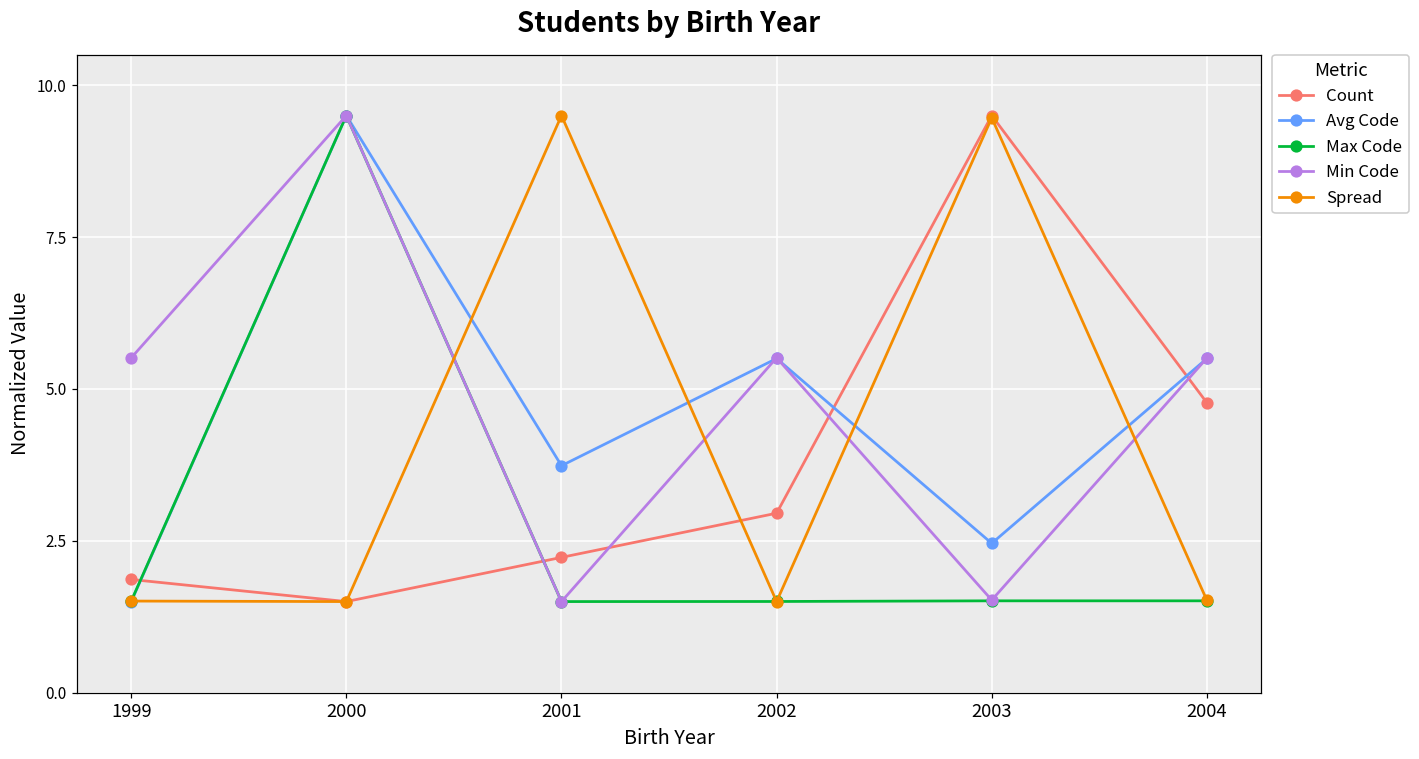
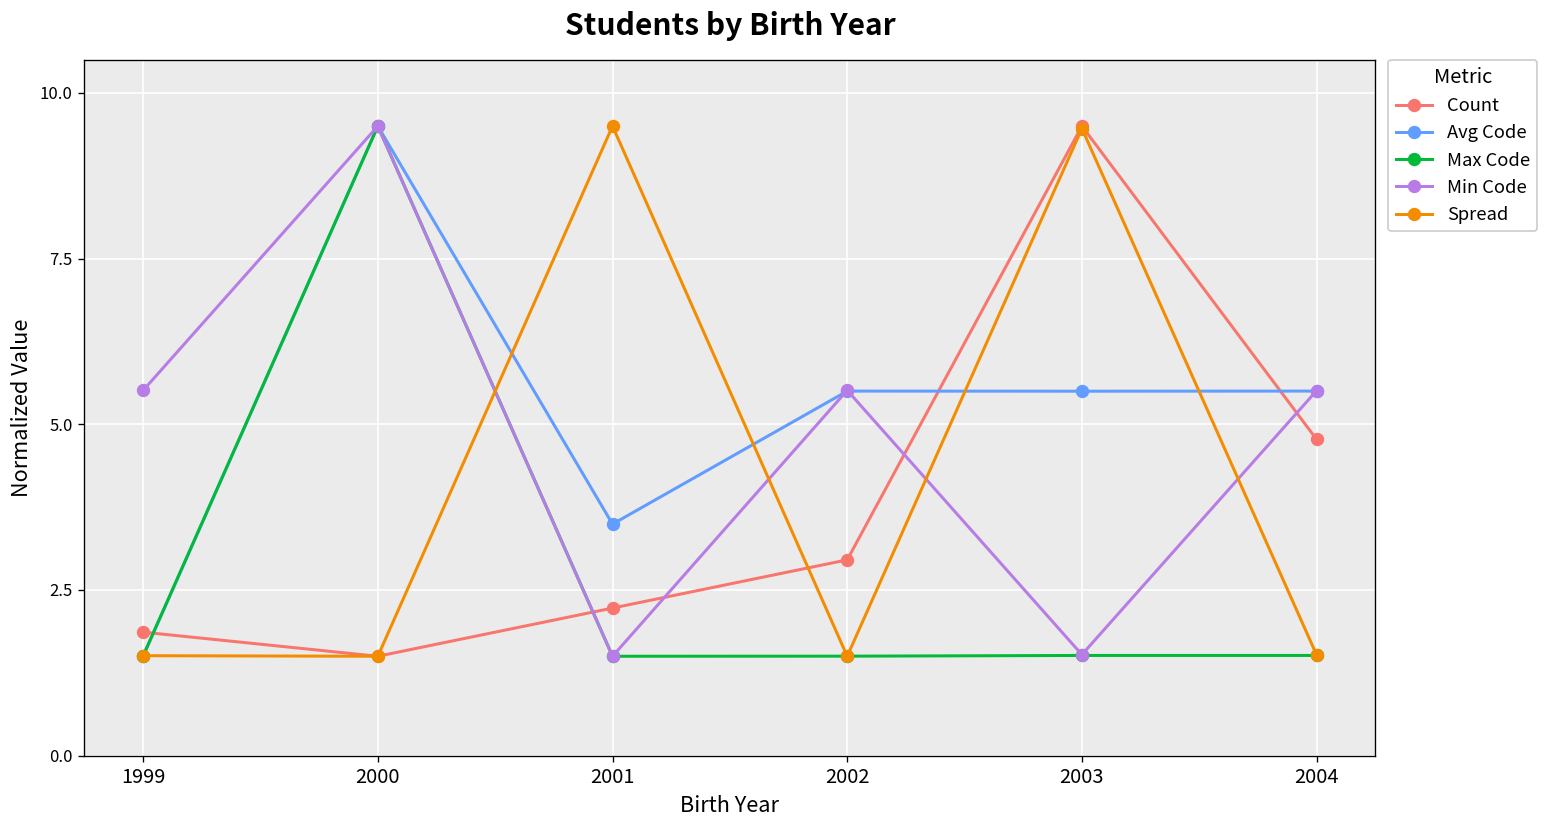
  {
    "Count": {
      "1999": 1.9,
      "2001": 2.2,
      "2002": 3.0,
      "2004": 4.8
    },
    "Avg Code": {
-     "2001": 3.7,
-     "2003": 2.5
+     "2001": 3.5,
+     "2003": 5.5
    },
    "Min Code": {
      "1999": 5.5
    },
    "Spread": {
      "2001": 9.5
    }
  }
